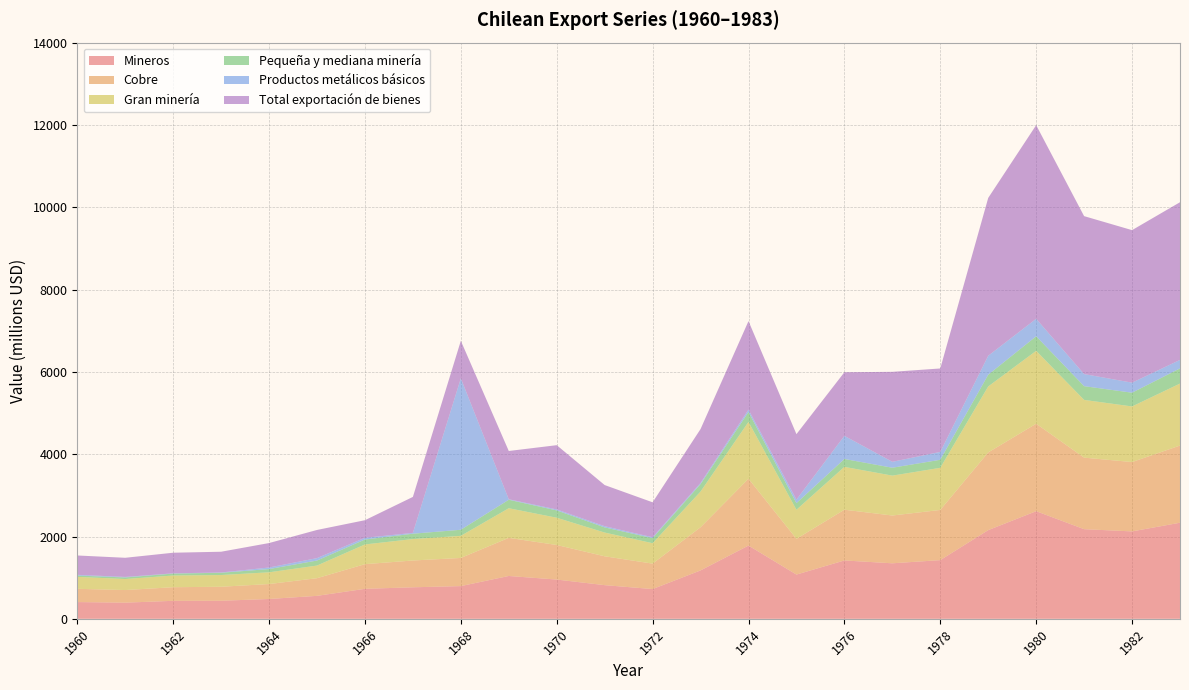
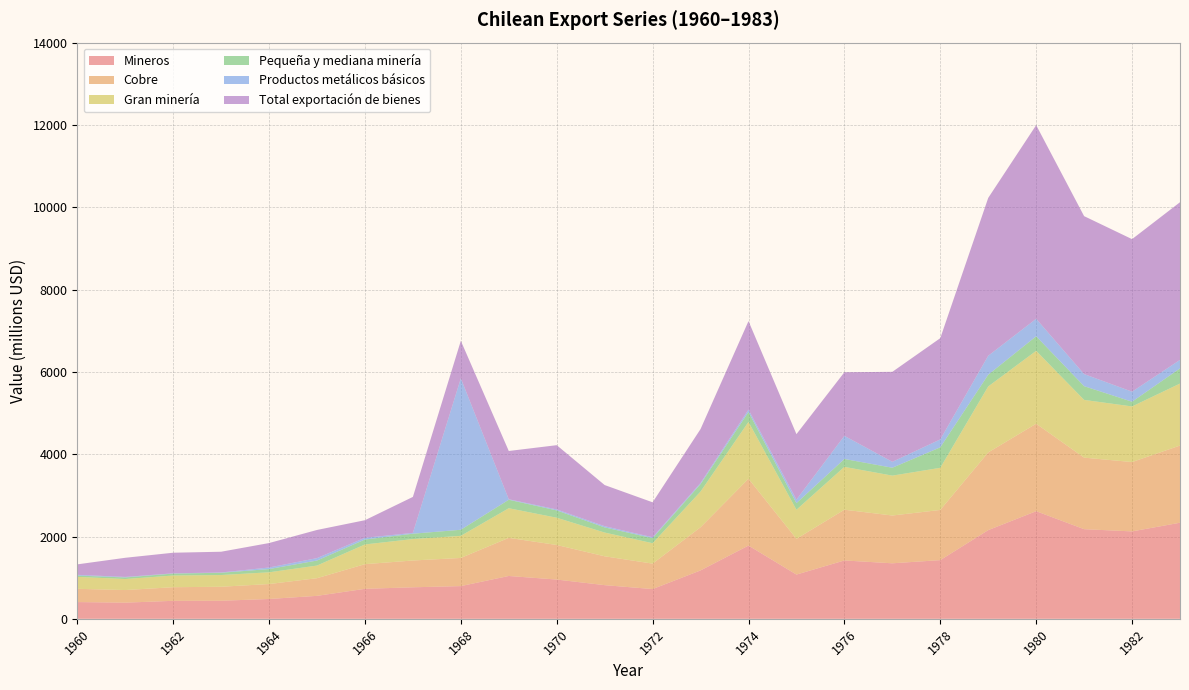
  {
    "Pequeña y mediana minería": {
      "1968": 100,
      "1976": 200,
-     "1978": 200,
+     "1978": 500,
      "1980": 400,
-     "1982": 300
+     "1982": 100
    },
    "Productos metálicos básicos": {
      "1968": 3700,
      "1976": 600,
      "1978": 200,
      "1980": 400,
      "1982": 200
    },
    "Total exportación de bienes": {
-     "1960": 500,
+     "1960": 300,
      "1962": 500,
      "1964": 600,
      "1966": 400,
      "1968": 900,
      "1970": 1600,
      "1972": 800,
      "1974": 2200,
      "1976": 1500,
-     "1978": 2000,
+     "1978": 2500,
      "1980": 4700,
      "1982": 3700
    }
  }
